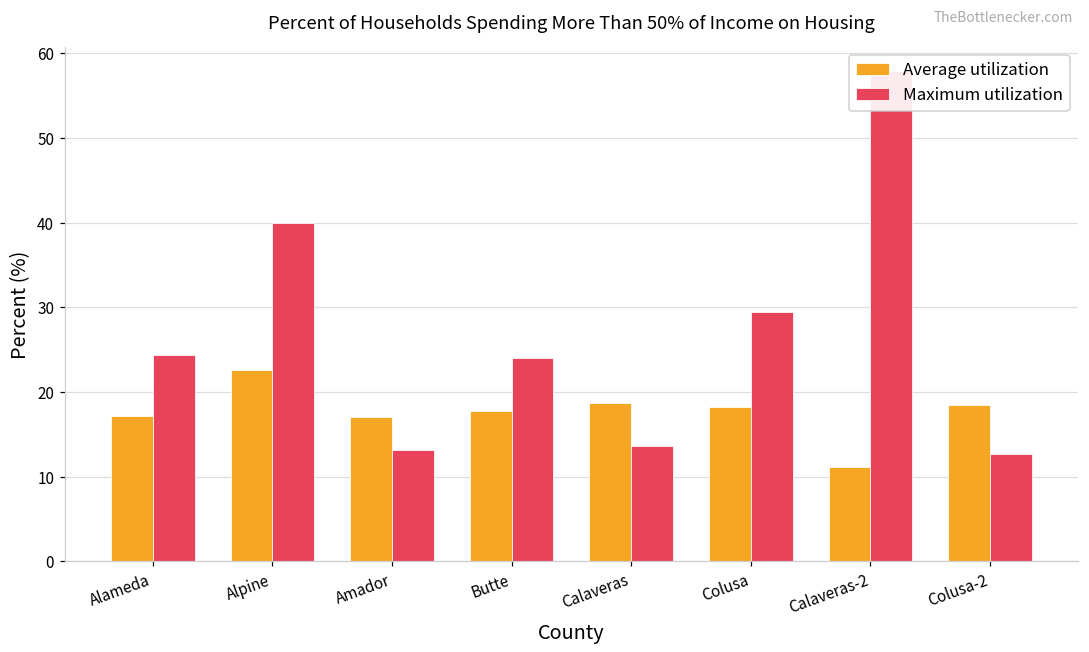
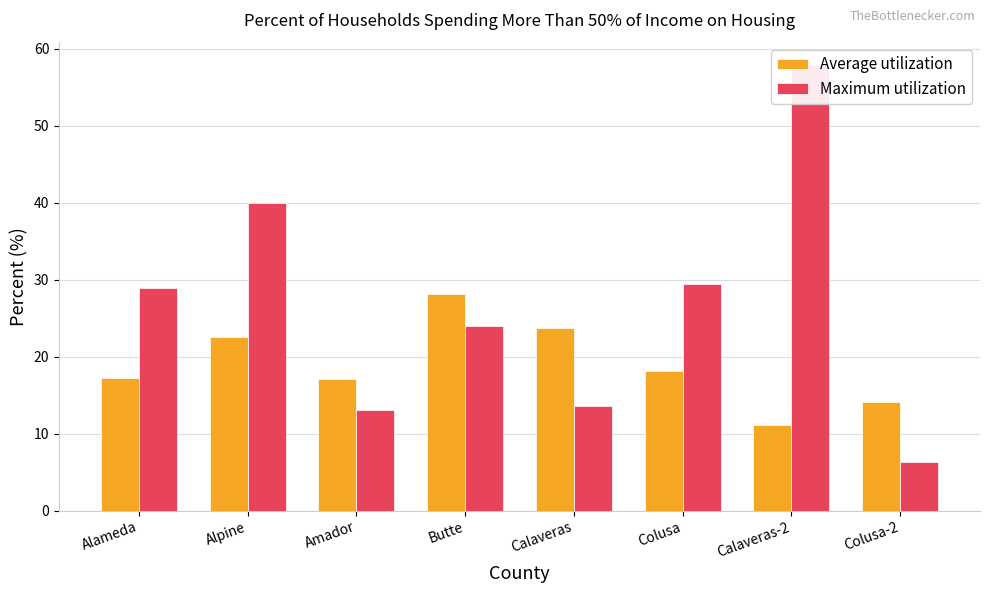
  {
    "Average utilization": {
      "Alameda": 17,
      "Alpine": 23,
      "Amador": 17,
-     "Butte": 18,
-     "Calaveras": 19,
+     "Butte": 28,
+     "Calaveras": 24,
      "Colusa": 18,
      "Calaveras-2": 11,
-     "Colusa-2": 19
+     "Colusa-2": 14
    },
    "Maximum utilization": {
-     "Alameda": 24,
+     "Alameda": 29,
      "Alpine": 40,
      "Amador": 13,
      "Butte": 24,
      "Calaveras": 14,
      "Colusa": 29,
-     "Colusa-2": 13
+     "Colusa-2": 6
    }
  }
